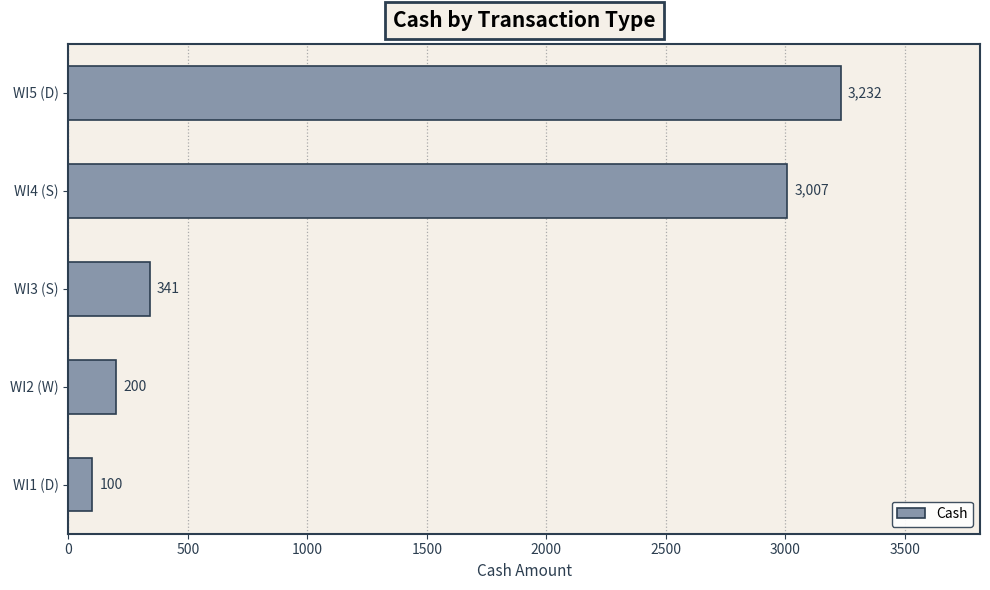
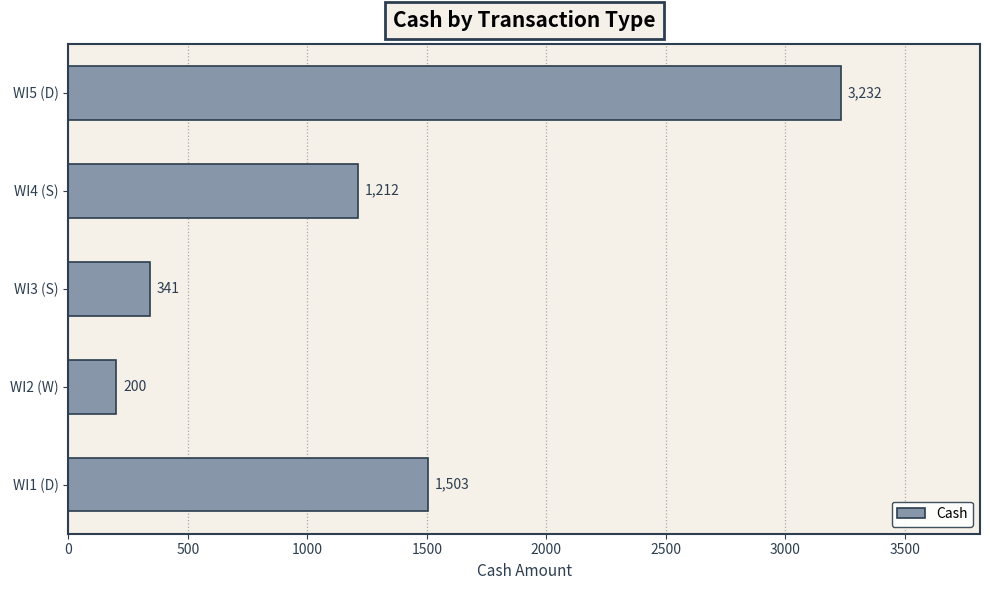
  {
    "WI5 (D)": "3,232",
-   "WI4 (S)": "3,007",
+   "WI4 (S)": "1,212",
    "WI3 (S)": "341",
    "WI2 (W)": "200",
-   "WI1 (D)": "100"
+   "WI1 (D)": "1,503"
  }
